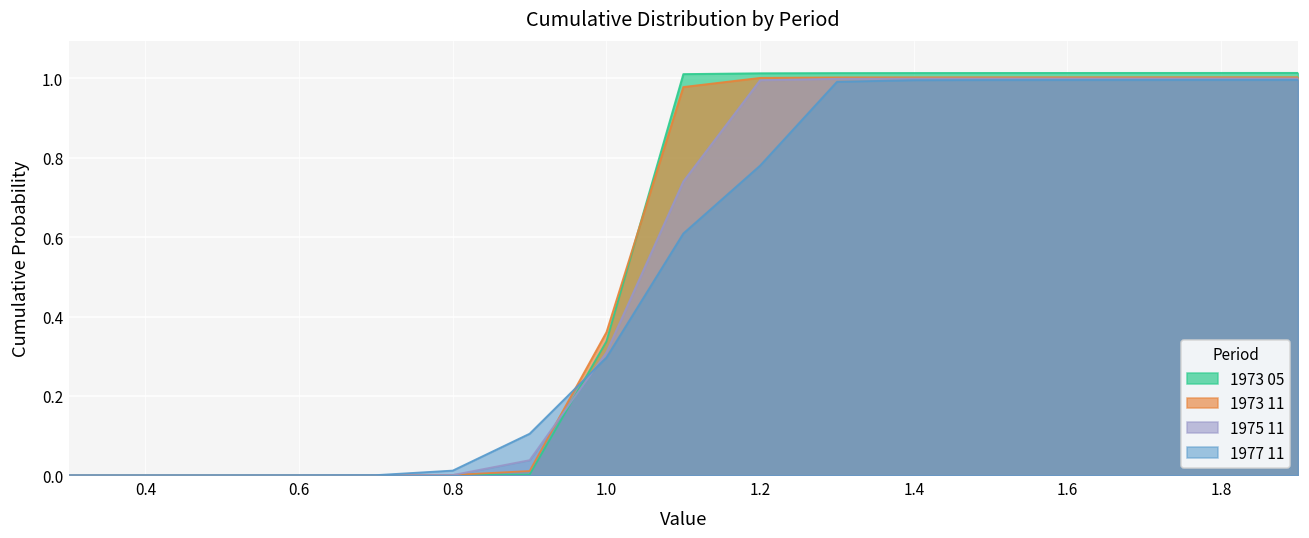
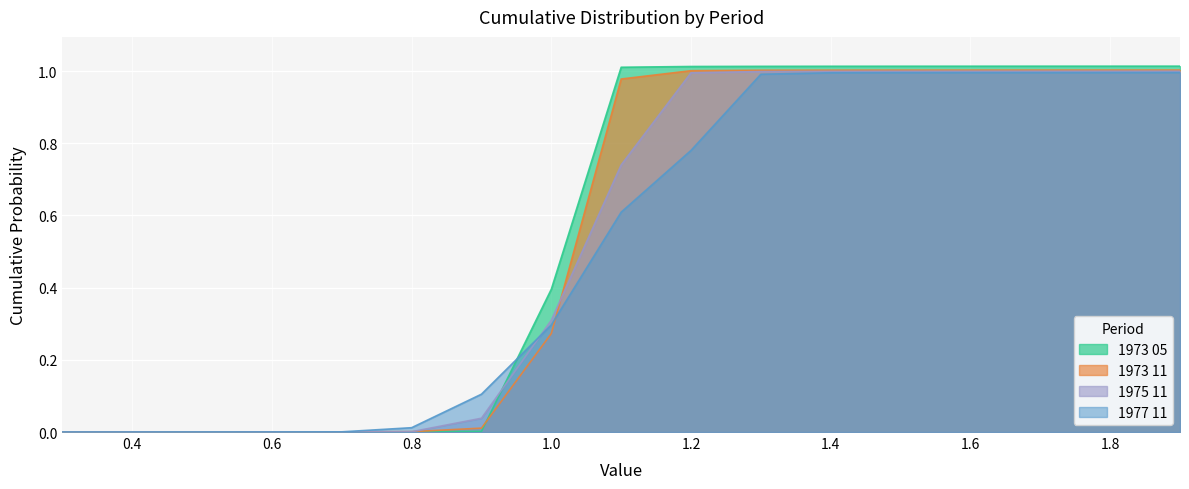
  {
    "1973 05": {
-     "1.0": 0.34,
+     "1.0": 0.40,
      "1.2": 1.01,
      "1.4": 1.01,
      "1.6": 1.01,
      "1.8": 1.01
    },
    "1973 11": {
-     "1.0": 0.36
+     "1.0": 0.27
    }
  }
